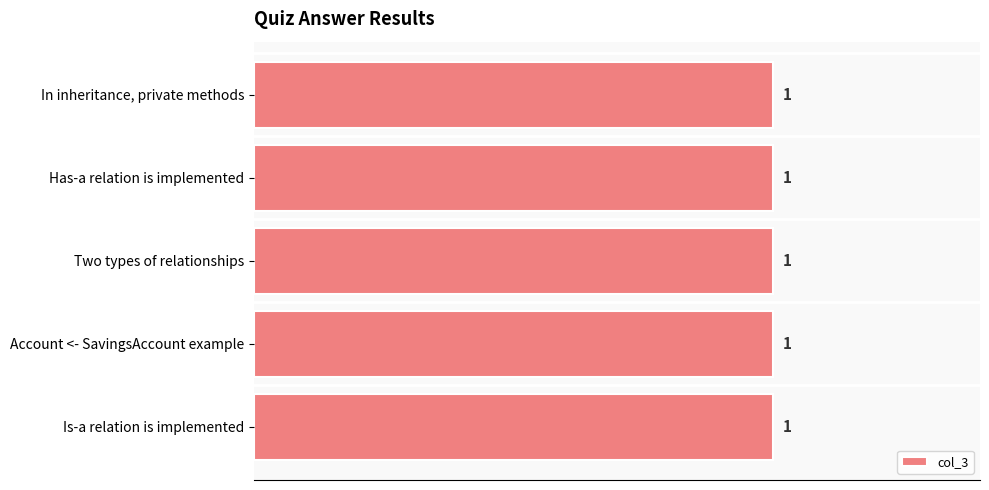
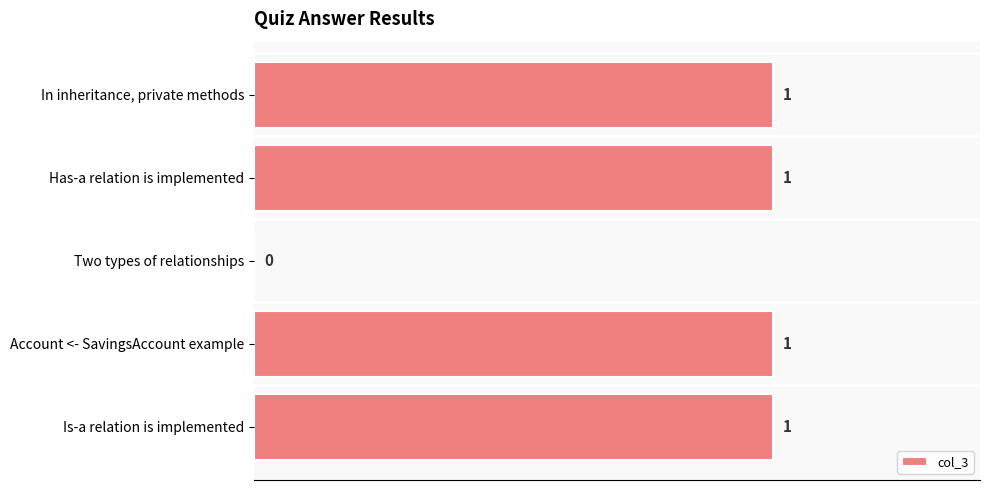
  {
    "In inheritance, private methods": 1,
    "Has-a relation is implemented": 1,
-   "Two types of relationships": 1,
+   "Two types of relationships": 0,
    "Account <- SavingsAccount example": 1,
    "Is-a relation is implemented": 1
  }
